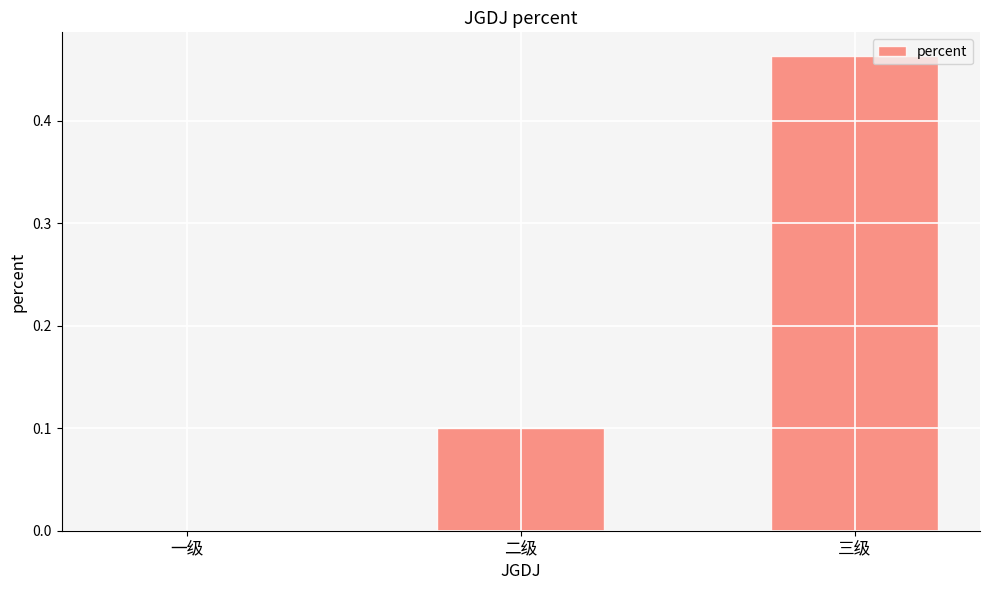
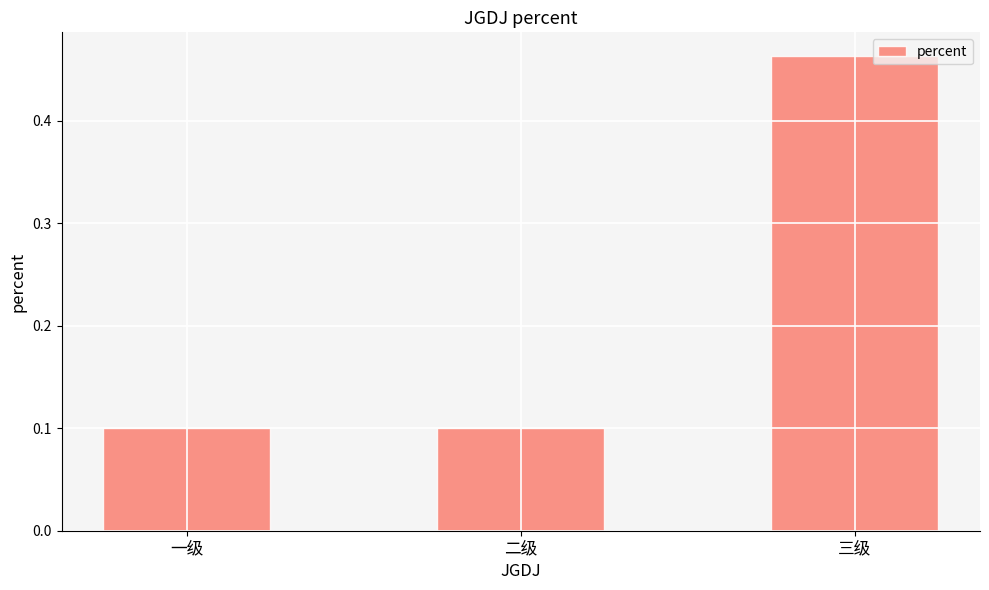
  {
-   "一级": 0.0,
+   "一级": 0.1,
    "二级": 0.1,
    "三级": 0.463
  }
